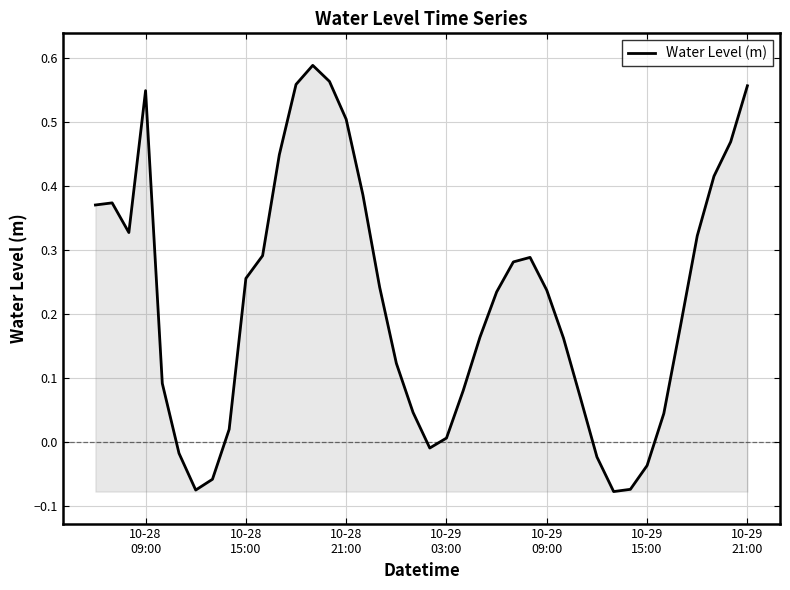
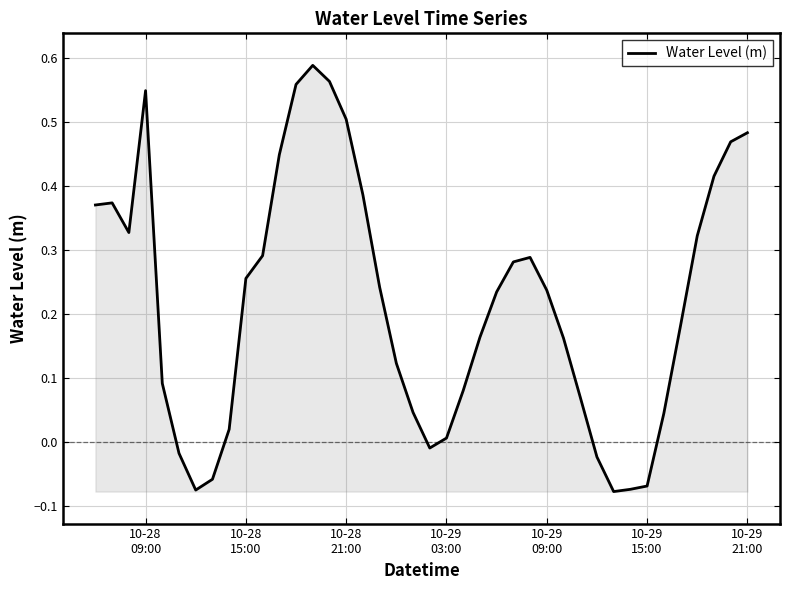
  {
    "10-28 09:00": 0.55,
    "10-28 15:00": 0.26,
    "10-28 21:00": 0.50,
    "10-29 03:00": 0.01,
    "10-29 09:00": 0.24,
-   "10-29 15:00": -0.04,
-   "10-29 21:00": 0.56
+   "10-29 15:00": -0.07,
+   "10-29 21:00": 0.48
  }
